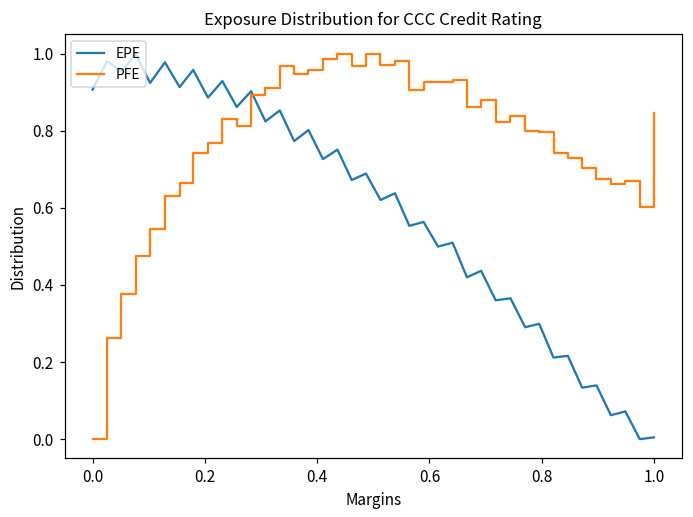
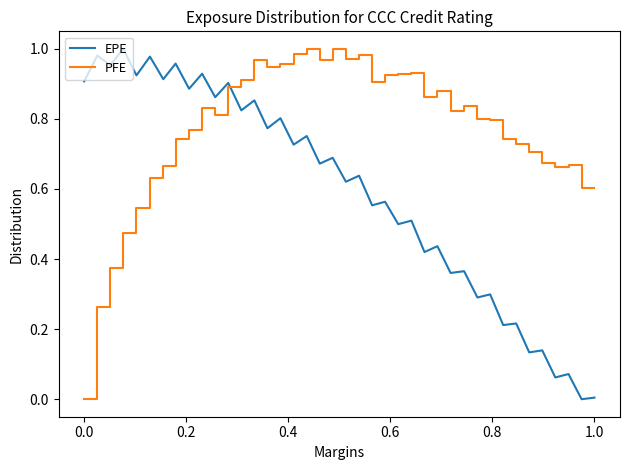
  {
    "EPE": {
      "0.0": 0.91,
      "1.0": 0.00
    },
    "PFE": {
      "0.0": 0.00,
-     "1.0": 0.85
+     "1.0": 0.60
    }
  }
